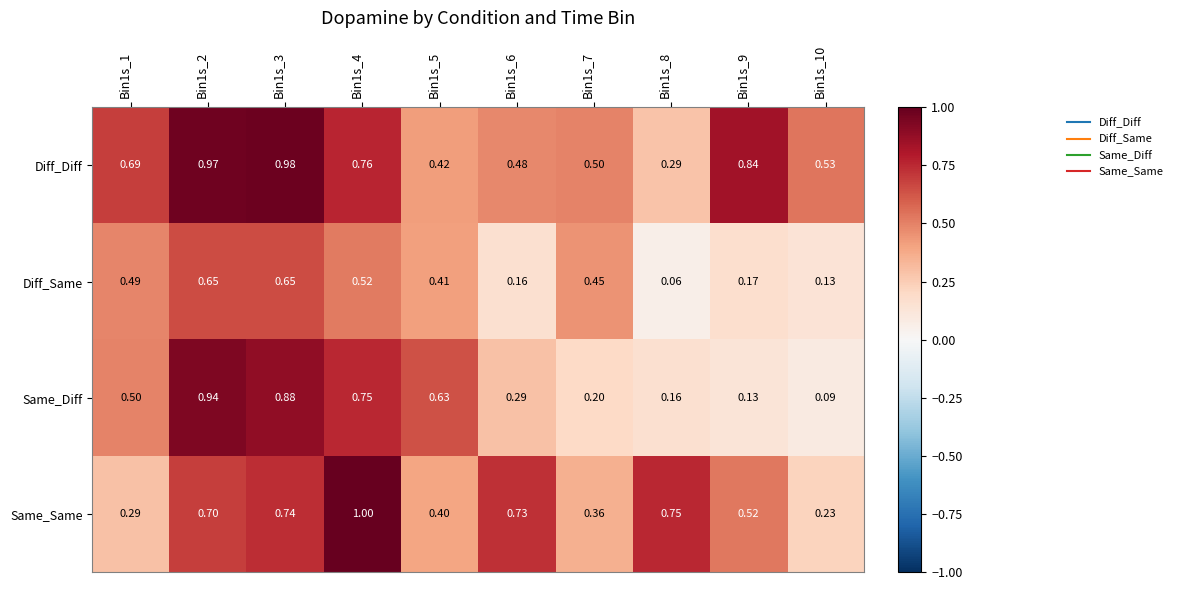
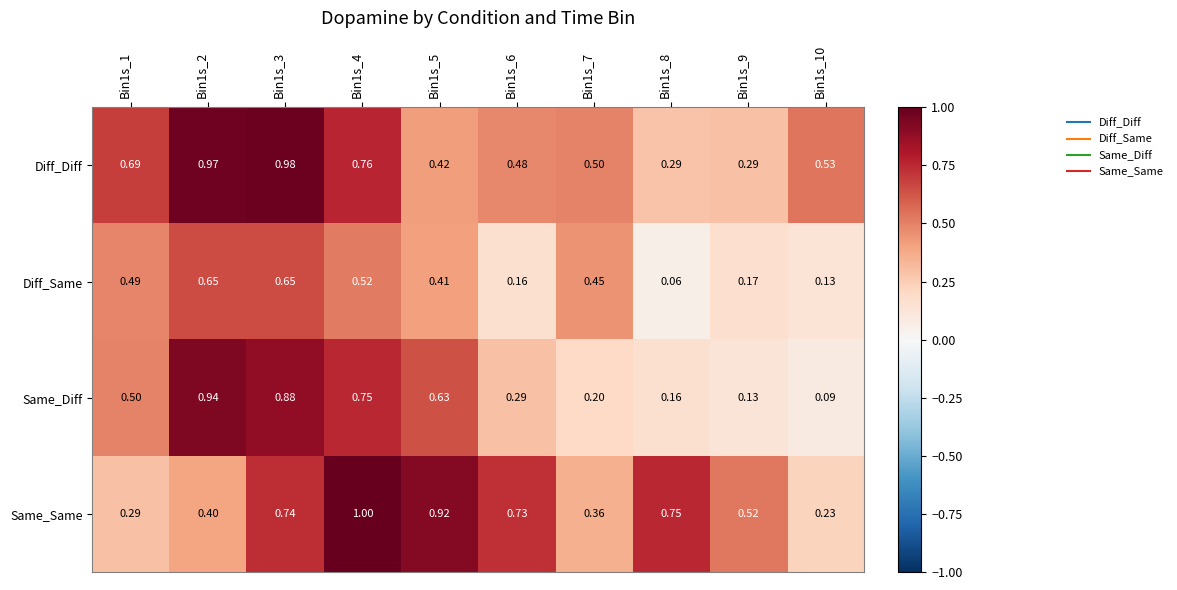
  {
    "Diff_Diff": {
      "Bin1s_1": 0.69,
      "Bin1s_2": 0.97,
      "Bin1s_3": 0.98,
      "Bin1s_4": 0.76,
      "Bin1s_5": 0.42,
      "Bin1s_6": 0.48,
      "Bin1s_7": 0.50,
      "Bin1s_8": 0.29,
-     "Bin1s_9": 0.84,
+     "Bin1s_9": 0.29,
      "Bin1s_10": 0.53
    },
    "Diff_Same": {
      "Bin1s_1": 0.49,
      "Bin1s_2": 0.65,
      "Bin1s_3": 0.65,
      "Bin1s_4": 0.52,
      "Bin1s_5": 0.41,
      "Bin1s_6": 0.16,
      "Bin1s_7": 0.45,
      "Bin1s_8": 0.06,
      "Bin1s_9": 0.17,
      "Bin1s_10": 0.13
    },
    "Same_Diff": {
      "Bin1s_1": 0.50,
      "Bin1s_2": 0.94,
      "Bin1s_3": 0.88,
      "Bin1s_4": 0.75,
      "Bin1s_5": 0.63,
      "Bin1s_6": 0.29,
      "Bin1s_7": 0.20,
      "Bin1s_8": 0.16,
      "Bin1s_9": 0.13,
      "Bin1s_10": 0.09
    },
    "Same_Same": {
      "Bin1s_1": 0.29,
-     "Bin1s_2": 0.70,
+     "Bin1s_2": 0.40,
      "Bin1s_3": 0.74,
      "Bin1s_4": 1.00,
-     "Bin1s_5": 0.40,
+     "Bin1s_5": 0.92,
      "Bin1s_6": 0.73,
      "Bin1s_7": 0.36,
      "Bin1s_8": 0.75,
      "Bin1s_9": 0.52,
      "Bin1s_10": 0.23
    }
  }
